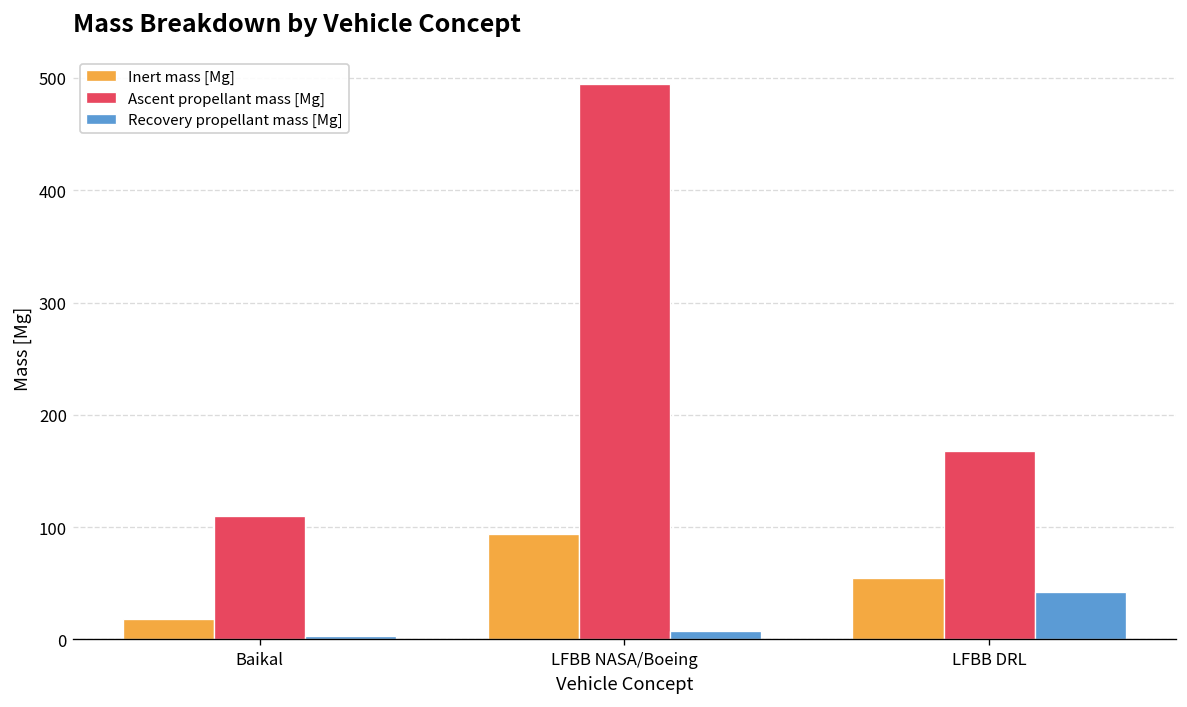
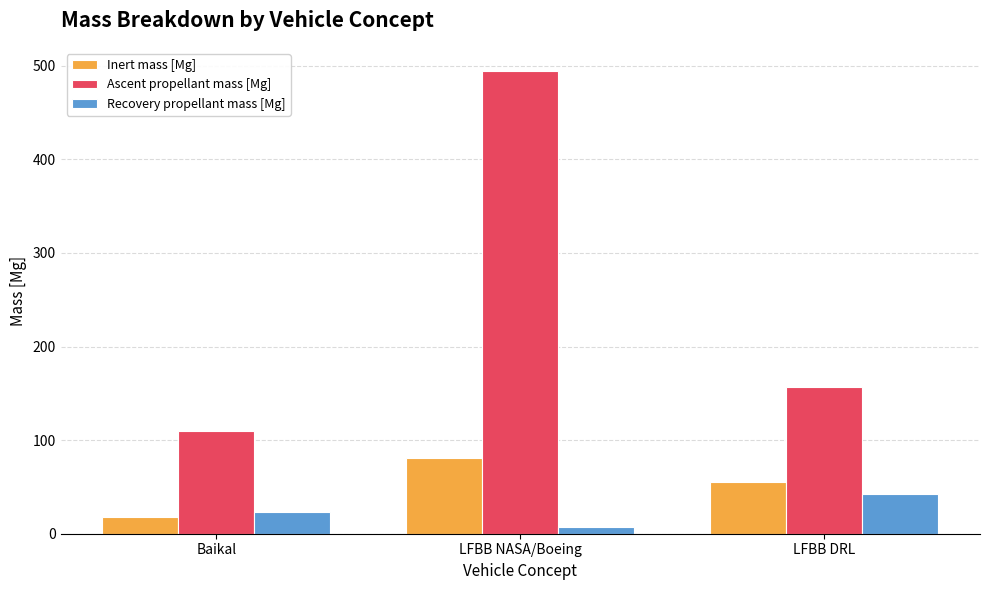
  {
    "Inert mass [Mg]": {
      "Baikal": 20,
-     "LFBB NASA/Boeing": 90,
+     "LFBB NASA/Boeing": 80,
      "LFBB DRL": 60
    },
    "Ascent propellant mass [Mg]": {
      "Baikal": 110,
      "LFBB NASA/Boeing": 490,
-     "LFBB DRL": 170
+     "LFBB DRL": 160
    },
    "Recovery propellant mass [Mg]": {
-     "Baikal": 0,
+     "Baikal": 20,
      "LFBB NASA/Boeing": 10,
      "LFBB DRL": 40
    }
  }
